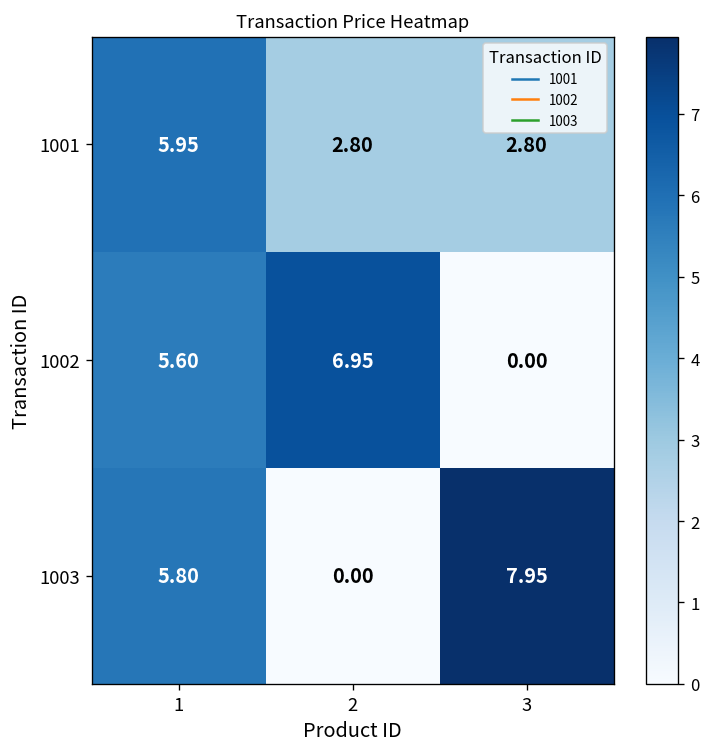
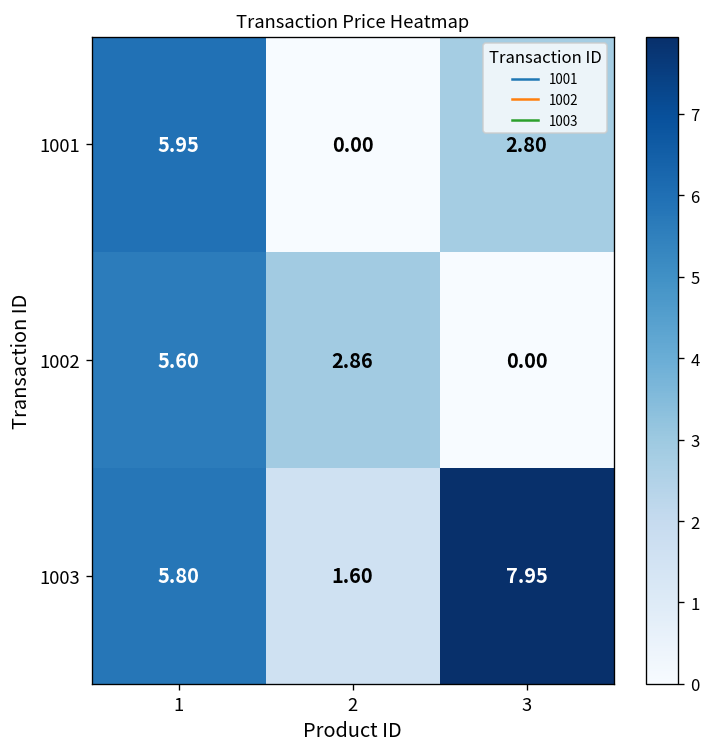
  {
    "1001": {
      "1": 5.95,
-     "2": 2.80,
+     "2": 0.00,
      "3": 2.80
    },
    "1002": {
      "1": 5.60,
-     "2": 6.95,
+     "2": 2.86,
      "3": 0.00
    },
    "1003": {
      "1": 5.80,
-     "2": 0.00,
+     "2": 1.60,
      "3": 7.95
    }
  }
